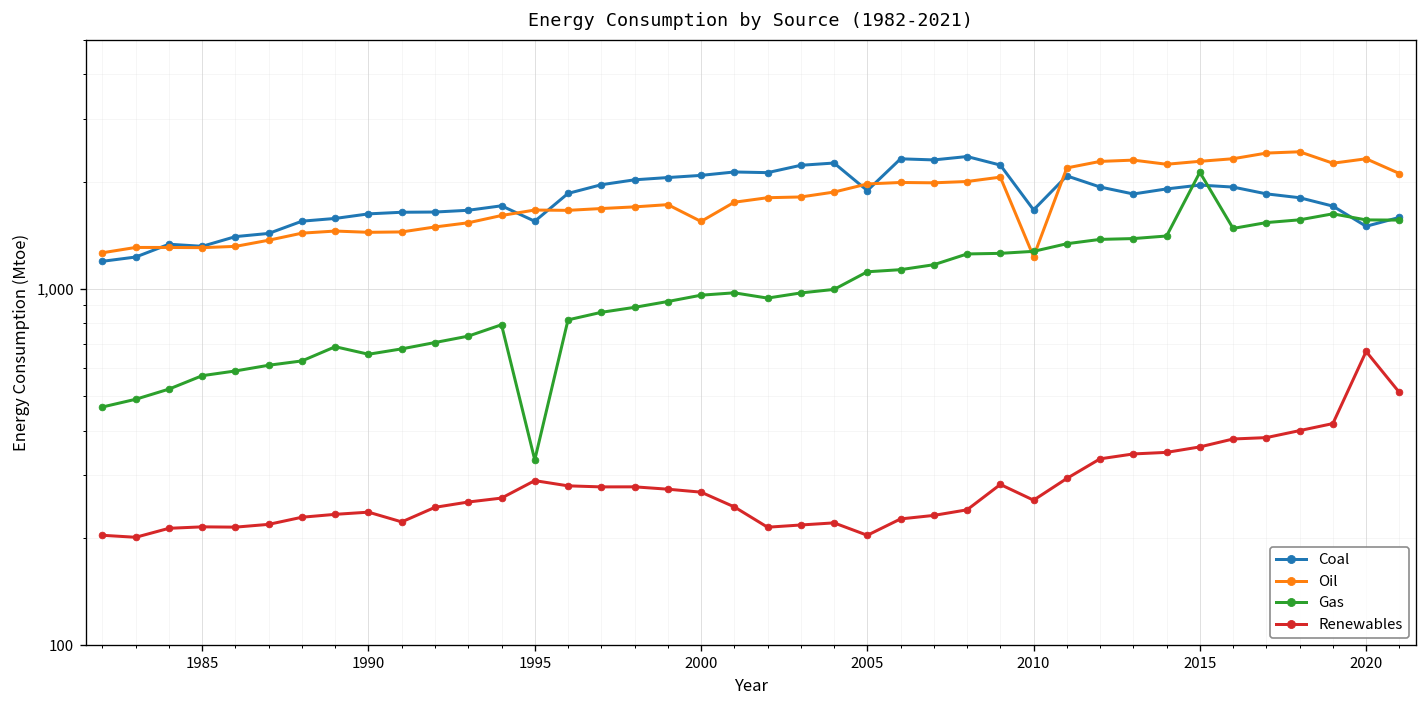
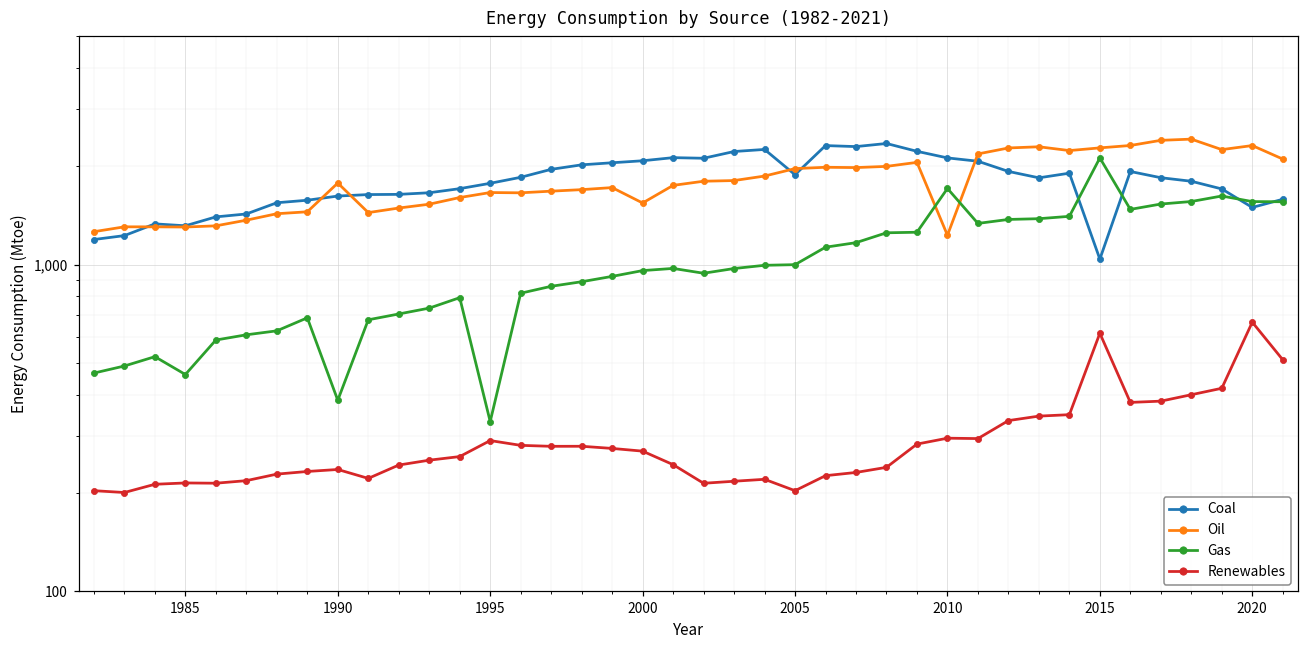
  {
    "Coal": {
      "1990": "1,600",
-     "1995": "1,500",
+     "1995": "1,800",
      "2000": "2,100",
      "2005": "1,900",
-     "2010": "1,700",
-     "2015": "2,000",
+     "2010": "2,100",
+     "2015": "1,040",
      "2020": "1,500"
    },
    "Oil": {
-     "1990": "1,400",
+     "1990": "1,800",
      "1995": "1,700",
      "2000": "1,500",
      "2005": "2,000",
      "2010": "1,230",
      "2015": "2,300",
      "2020": "2,300"
    },
    "Gas": {
-     "1985": "570",
-     "1990": "660",
+     "1985": "460",
+     "1990": "380",
      "1995": "330",
      "2000": "960",
-     "2005": "1,120",
-     "2010": "1,270",
+     "2005": "1,000",
+     "2010": "1,700",
      "2015": "2,100",
      "2020": "1,600"
    },
    "Renewables": {
      "1985": "210",
      "1990": "240",
      "1995": "290",
      "2000": "270",
      "2005": "200",
-     "2010": "260",
-     "2015": "360",
+     "2010": "290",
+     "2015": "620",
      "2020": "670"
    }
  }
